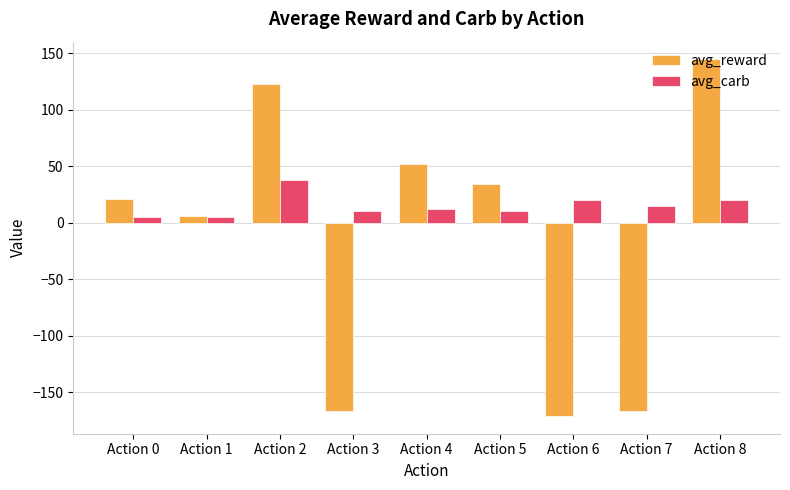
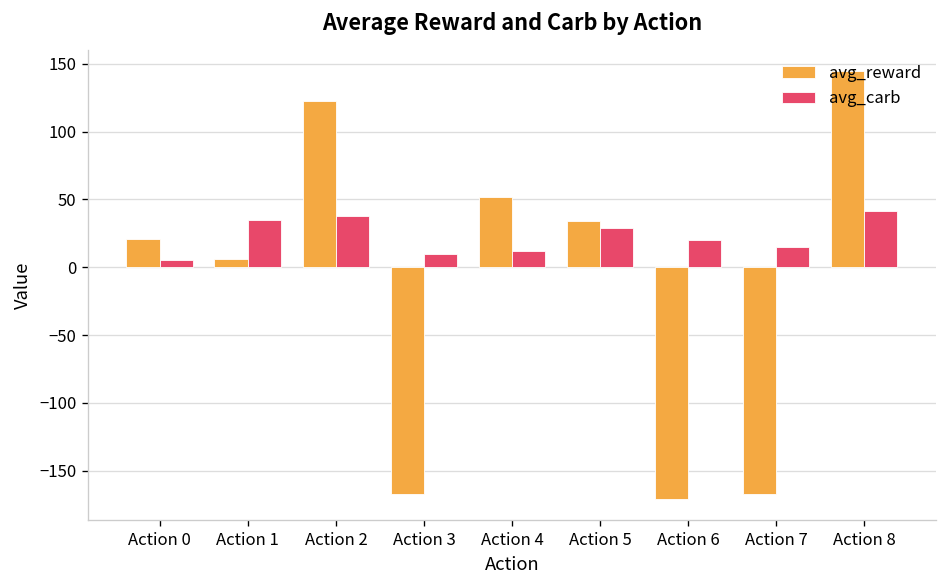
  {
    "avg_reward": {
      "Action 0": 21,
      "Action 1": 6,
      "Action 2": 123,
      "Action 3": -167,
      "Action 4": 52,
      "Action 5": 34,
      "Action 6": -171,
      "Action 7": -167,
      "Action 8": 145
    },
    "avg_carb": {
      "Action 0": 5,
-     "Action 1": 5,
+     "Action 1": 35,
      "Action 2": 38,
      "Action 3": 10,
      "Action 4": 12,
-     "Action 5": 10,
+     "Action 5": 29,
      "Action 6": 20,
      "Action 7": 15,
-     "Action 8": 20
+     "Action 8": 42
    }
  }
